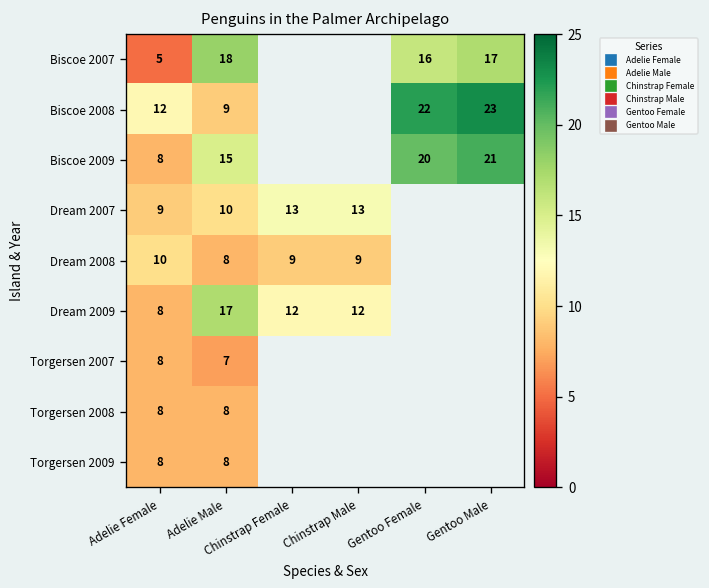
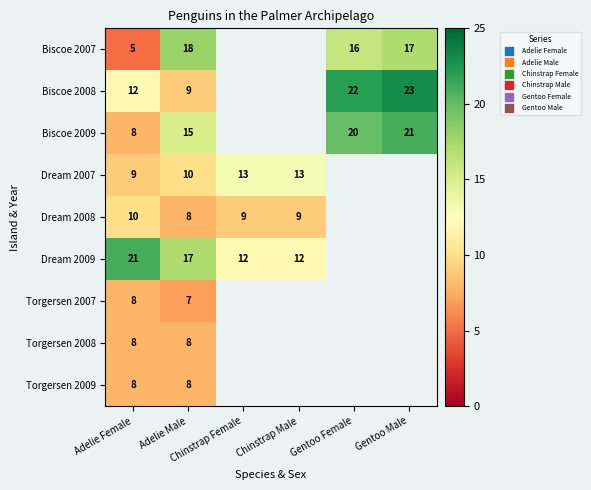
  {
    "Biscoe 2007": {
      "Adelie Female": 5,
      "Adelie Male": 18,
      "Gentoo Female": 16,
      "Gentoo Male": 17
    },
    "Biscoe 2008": {
      "Adelie Female": 12,
      "Adelie Male": 9,
      "Gentoo Female": 22,
      "Gentoo Male": 23
    },
    "Biscoe 2009": {
      "Adelie Female": 8,
      "Adelie Male": 15,
      "Gentoo Female": 20,
      "Gentoo Male": 21
    },
    "Dream 2007": {
      "Adelie Female": 9,
      "Adelie Male": 10,
      "Chinstrap Female": 13,
      "Chinstrap Male": 13
    },
    "Dream 2008": {
      "Adelie Female": 10,
      "Adelie Male": 8,
      "Chinstrap Female": 9,
      "Chinstrap Male": 9
    },
    "Dream 2009": {
-     "Adelie Female": 8,
+     "Adelie Female": 21,
      "Adelie Male": 17,
      "Chinstrap Female": 12,
      "Chinstrap Male": 12
    },
    "Torgersen 2007": {
      "Adelie Female": 8,
      "Adelie Male": 7
    },
    "Torgersen 2008": {
      "Adelie Female": 8,
      "Adelie Male": 8
    },
    "Torgersen 2009": {
      "Adelie Female": 8,
      "Adelie Male": 8
    }
  }
